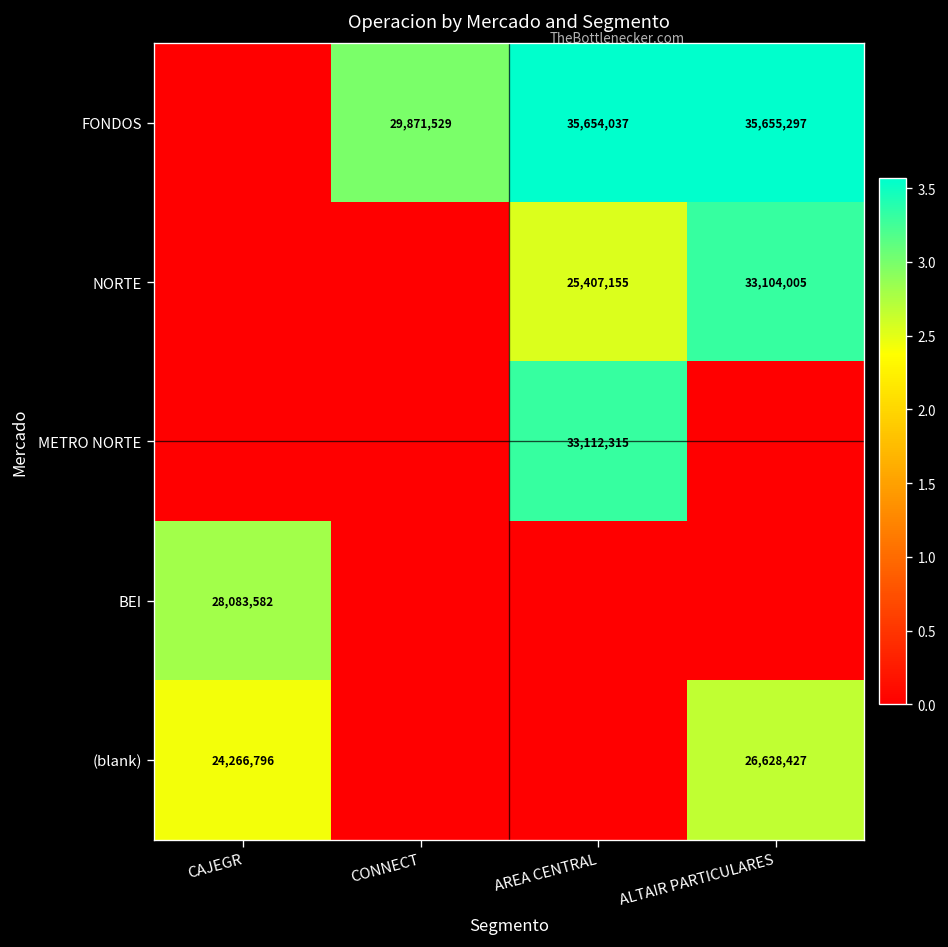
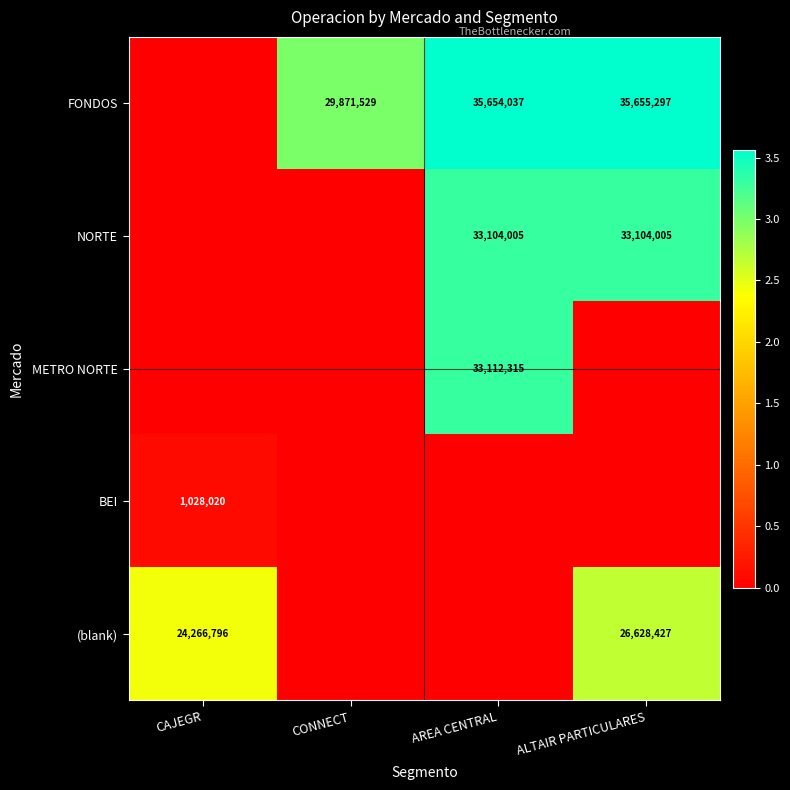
  {
    "FONDOS": {
      "CONNECT": "29,871,529",
      "AREA CENTRAL": "35,654,037",
      "ALTAIR PARTICULARES": "35,655,297"
    },
    "NORTE": {
-     "AREA CENTRAL": "25,407,155",
+     "AREA CENTRAL": "33,104,005",
      "ALTAIR PARTICULARES": "33,104,005"
    },
    "METRO NORTE": {
      "AREA CENTRAL": "33,112,315"
    },
    "BEI": {
-     "CAJEGR": "28,083,582"
+     "CAJEGR": "1,028,020"
    },
    "(blank)": {
      "CAJEGR": "24,266,796",
      "ALTAIR PARTICULARES": "26,628,427"
    }
  }
